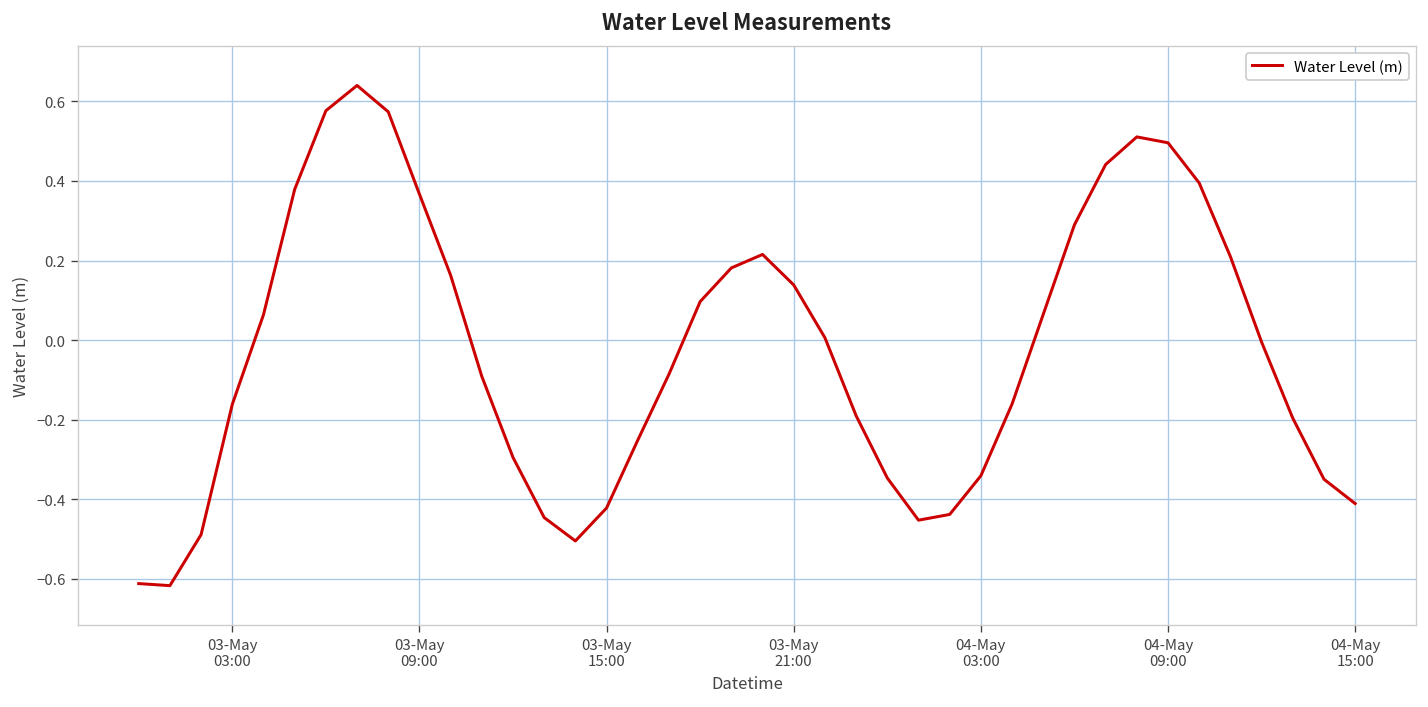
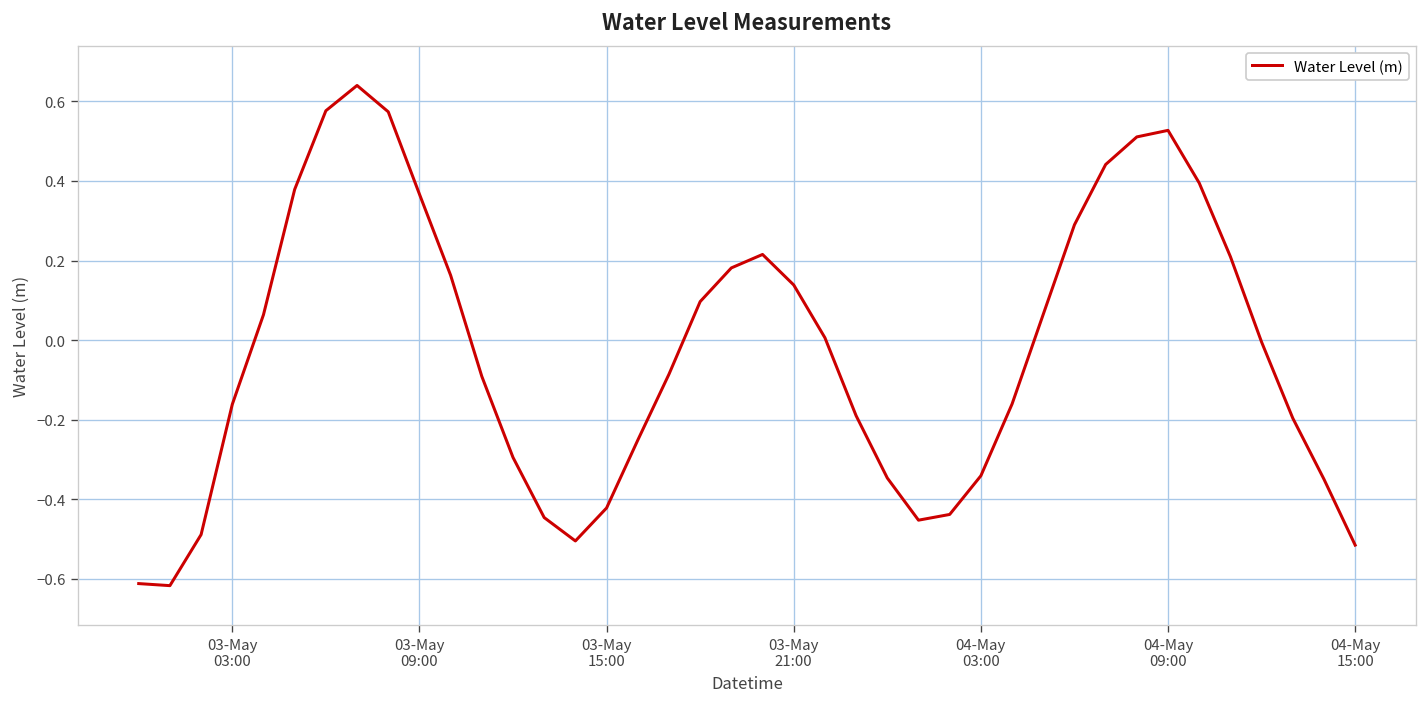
  {
    "03-May 03:00": -0.16,
    "03-May 09:00": 0.37,
    "03-May 15:00": -0.42,
    "03-May 21:00": 0.14,
    "04-May 03:00": -0.34,
-   "04-May 09:00": 0.50,
-   "04-May 15:00": -0.41
+   "04-May 09:00": 0.53,
+   "04-May 15:00": -0.52
  }
